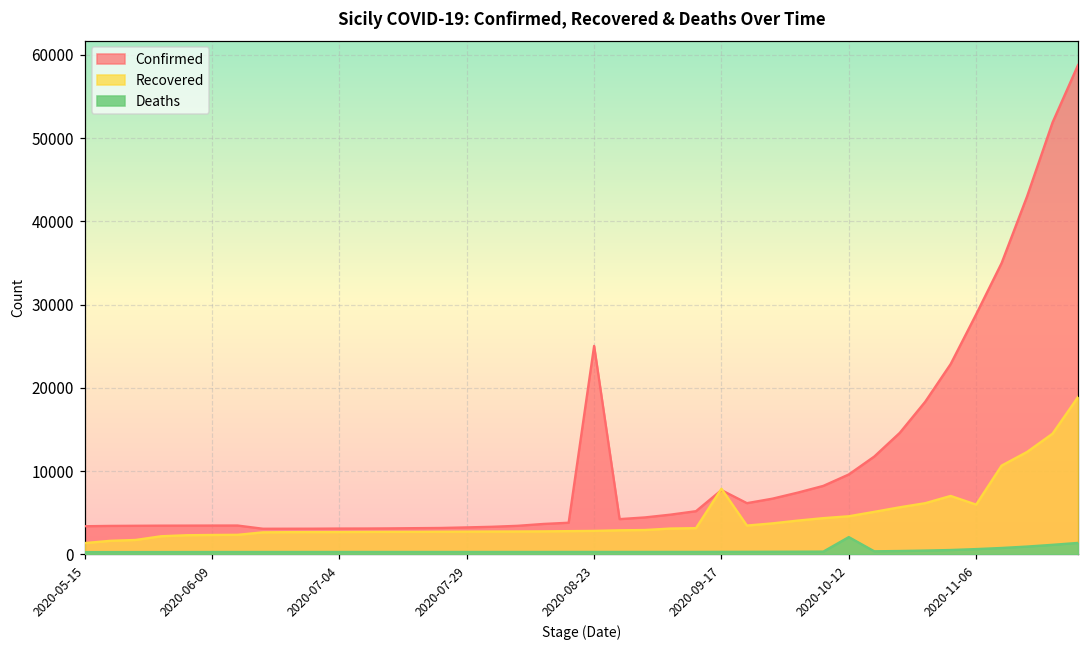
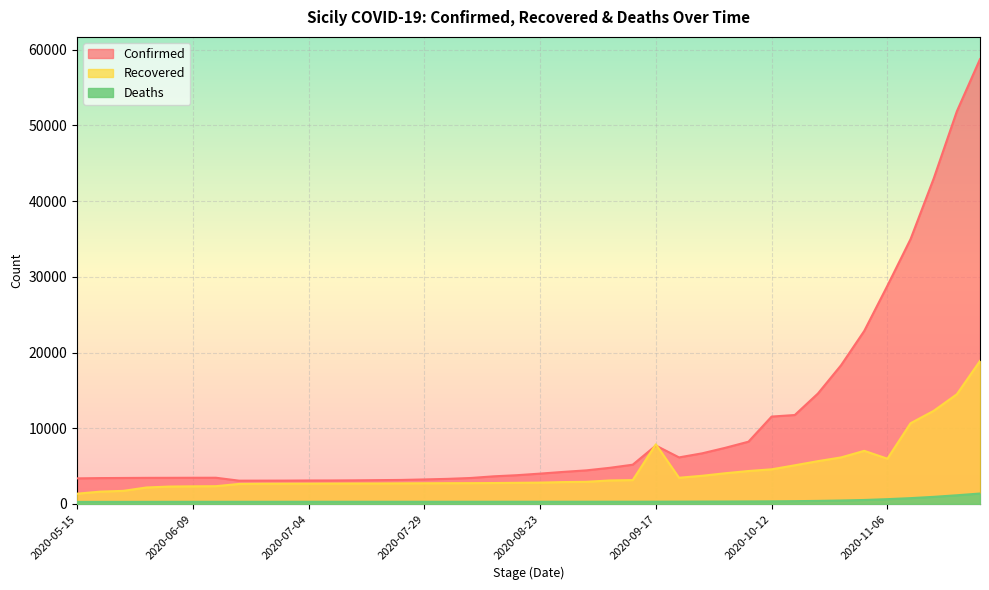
  {
    "Confirmed": {
      "2020-05-15": 3000,
      "2020-06-09": 3000,
      "2020-07-04": 3000,
      "2020-07-29": 3000,
-     "2020-08-23": 25000,
-     "2020-10-12": 10000,
+     "2020-08-23": 4000,
+     "2020-10-12": 12000,
      "2020-11-06": 29000
    },
    "Recovered": {
      "2020-05-15": 1000,
      "2020-06-09": 2000,
      "2020-07-04": 3000,
      "2020-07-29": 3000,
      "2020-08-23": 3000,
      "2020-10-12": 5000,
      "2020-11-06": 6000
    },
    "Deaths": {
      "2020-05-15": 0,
      "2020-06-09": 0,
      "2020-07-04": 0,
      "2020-07-29": 0,
      "2020-08-23": 0,
      "2020-09-17": 0,
-     "2020-10-12": 2000,
+     "2020-10-12": 0,
      "2020-11-06": 1000
    }
  }
